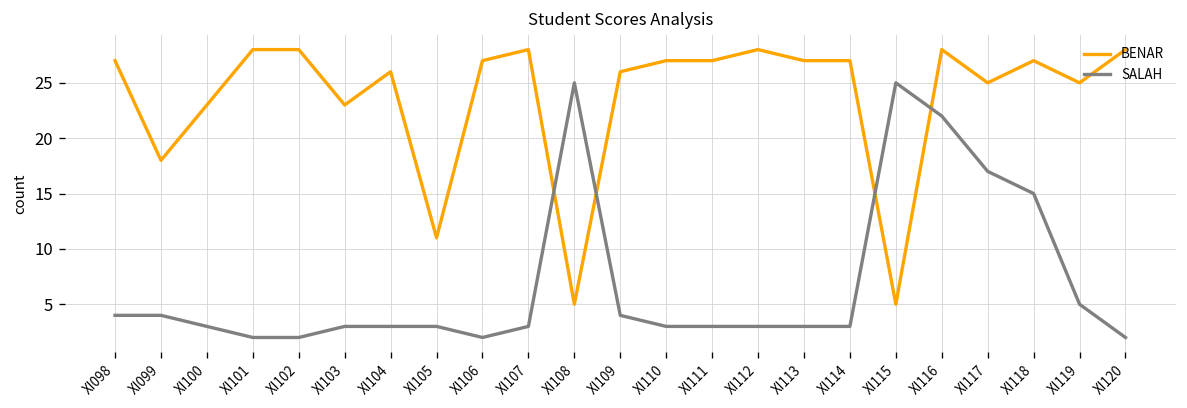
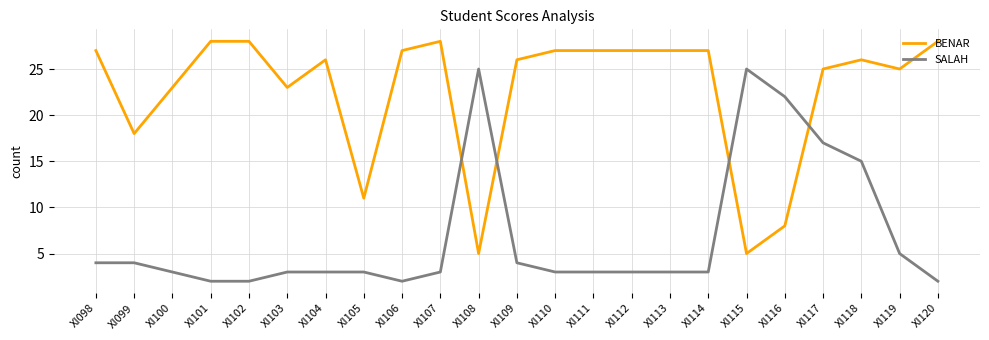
  {
    "BENAR": {
      "XI098": 27,
      "XI099": 18,
      "XI100": 23,
      "XI101": 28,
      "XI102": 28,
      "XI103": 23,
      "XI104": 26,
      "XI105": 11,
      "XI106": 27,
      "XI107": 28,
      "XI108": 5,
      "XI109": 26,
      "XI110": 27,
      "XI111": 27,
-     "XI112": 28,
+     "XI112": 27,
      "XI113": 27,
      "XI114": 27,
      "XI115": 5,
-     "XI116": 28,
+     "XI116": 8,
      "XI117": 25,
-     "XI118": 27,
+     "XI118": 26,
      "XI119": 25,
      "XI120": 28
    },
    "SALAH": {
      "XI098": 4,
      "XI099": 4,
      "XI100": 3,
      "XI101": 2,
      "XI102": 2,
      "XI103": 3,
      "XI104": 3,
      "XI105": 3,
      "XI106": 2,
      "XI107": 3,
      "XI108": 25,
      "XI109": 4,
      "XI110": 3,
      "XI111": 3,
      "XI112": 3,
      "XI113": 3,
      "XI114": 3,
      "XI115": 25,
      "XI116": 22,
      "XI117": 17,
      "XI118": 15,
      "XI119": 5,
      "XI120": 2
    }
  }
